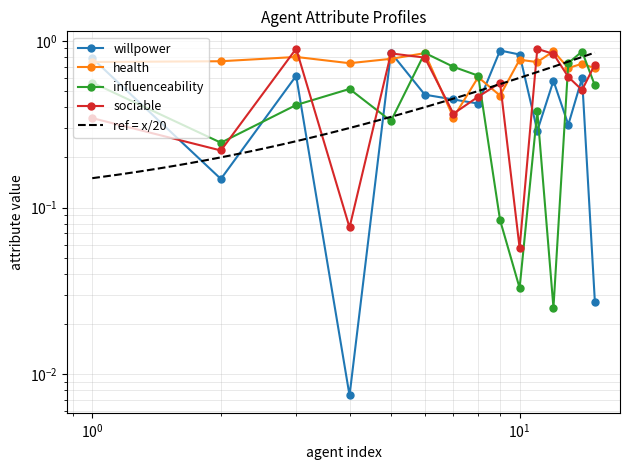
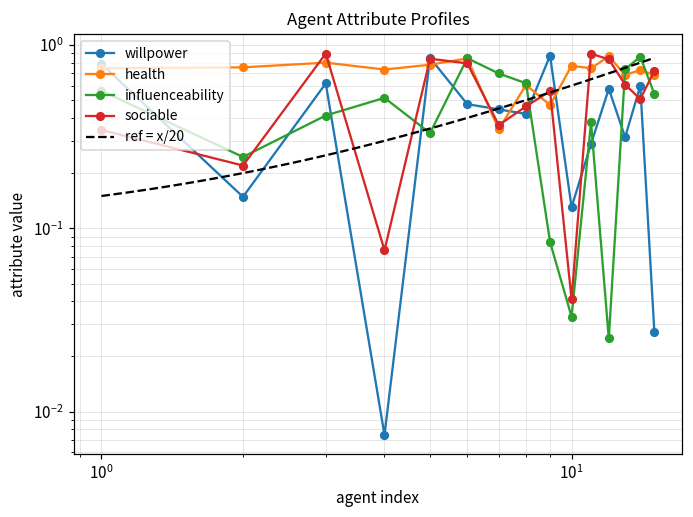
  {
    "willpower": {
-     "10^1": 0.8
+     "10^1": 0.13
    },
    "health": {
      "10^1": 0.8
    },
    "influenceability": {
      "10^1": 0.033
    },
    "sociable": {
-     "10^1": 0.057
+     "10^1": 0.041
    },
    "ref = x/20": {
      "10^0": 0.15
    }
  }
